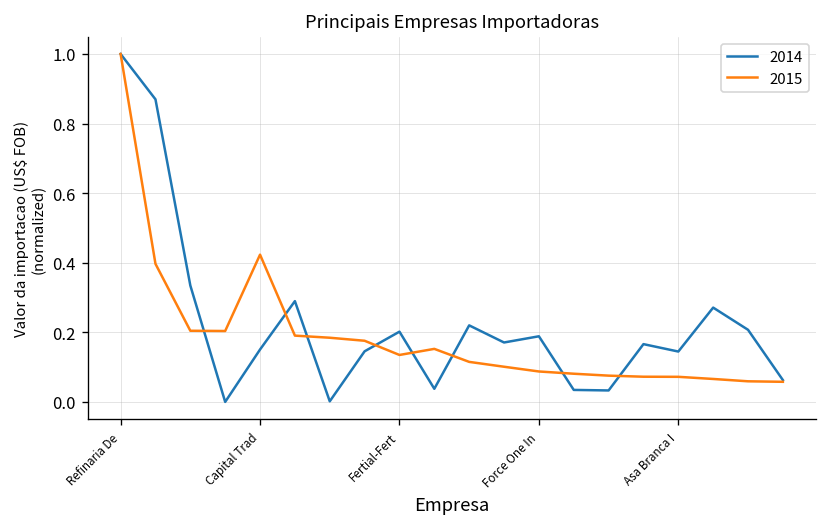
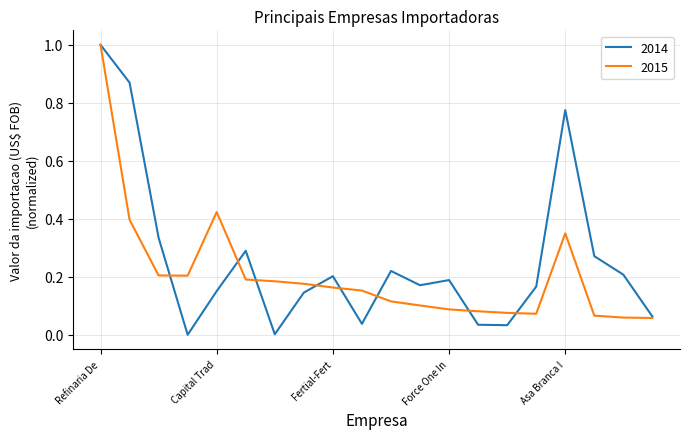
  {
    "2014": {
      "Capital Trad": 0.15,
      "Fertial-Fert": 0.20,
      "Force One In": 0.19,
-     "Asa Branca I": 0.14
+     "Asa Branca I": 0.77
    },
    "2015": {
      "Capital Trad": 0.42,
-     "Fertial-Fert": 0.14,
+     "Fertial-Fert": 0.16,
      "Force One In": 0.09,
-     "Asa Branca I": 0.07
+     "Asa Branca I": 0.35
    }
  }
